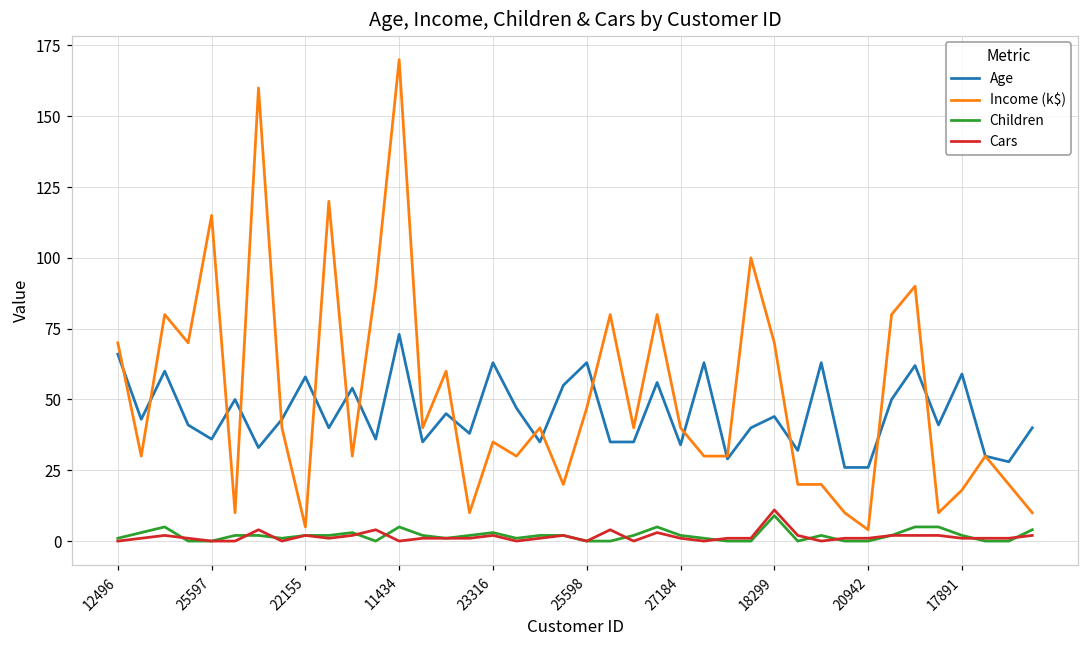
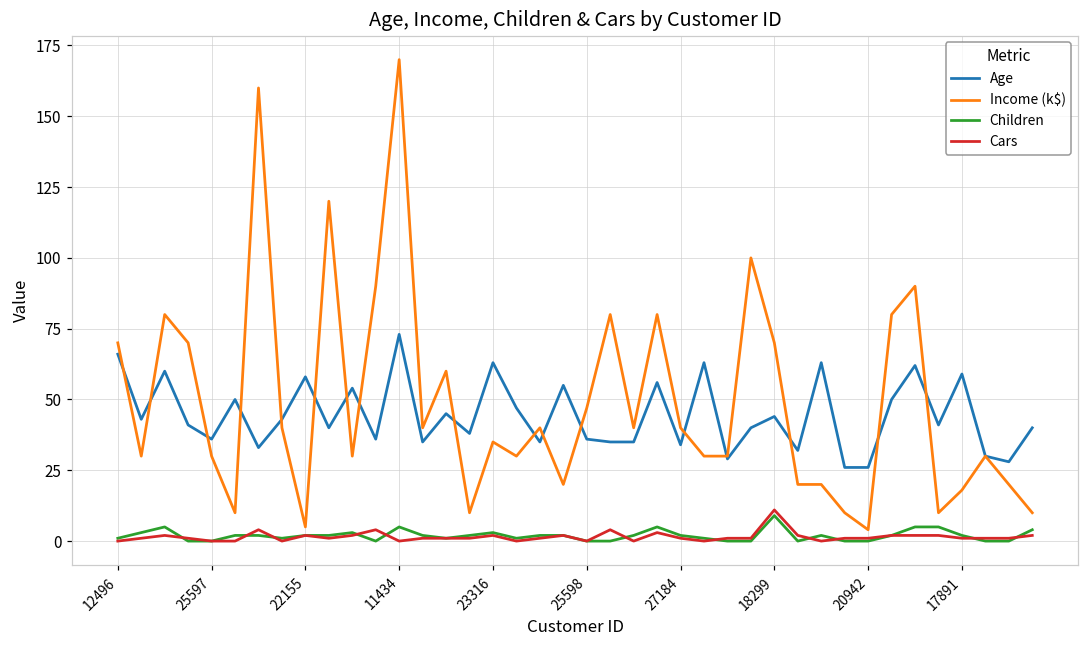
  {
    "Age": {
      "12496": 66,
      "25597": 36,
      "22155": 58,
      "11434": 73,
      "23316": 63,
-     "25598": 63,
+     "25598": 36,
      "27184": 34,
      "18299": 44,
      "20942": 26,
      "17891": 59
    },
    "Income (k$)": {
      "12496": 70,
-     "25597": 115,
+     "25597": 30,
      "22155": 5,
      "11434": 170,
      "23316": 35,
      "25598": 47,
      "27184": 40,
      "18299": 70,
      "20942": 4,
      "17891": 18
    },
    "Children": {
      "12496": 1,
      "11434": 5,
      "27184": 2,
      "18299": 9,
      "20942": 0,
      "17891": 2
    },
    "Cars": {
      "12496": 0,
      "11434": 0,
      "27184": 1,
      "18299": 11,
      "20942": 1,
      "17891": 1
    }
  }
